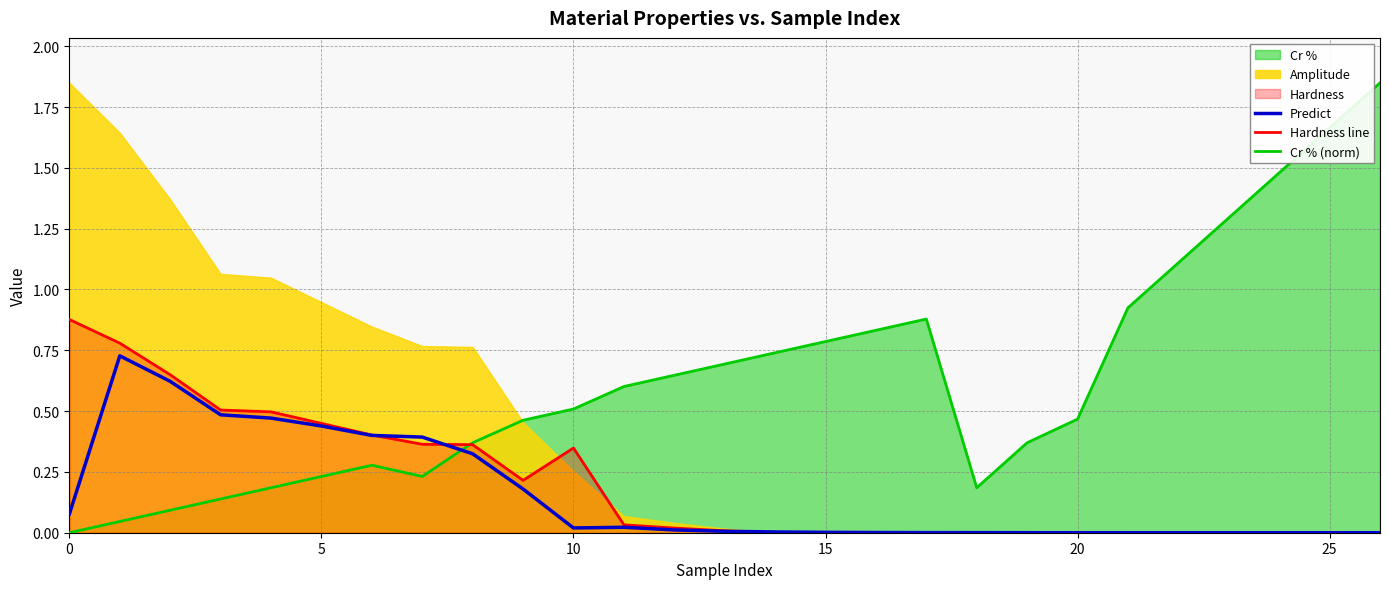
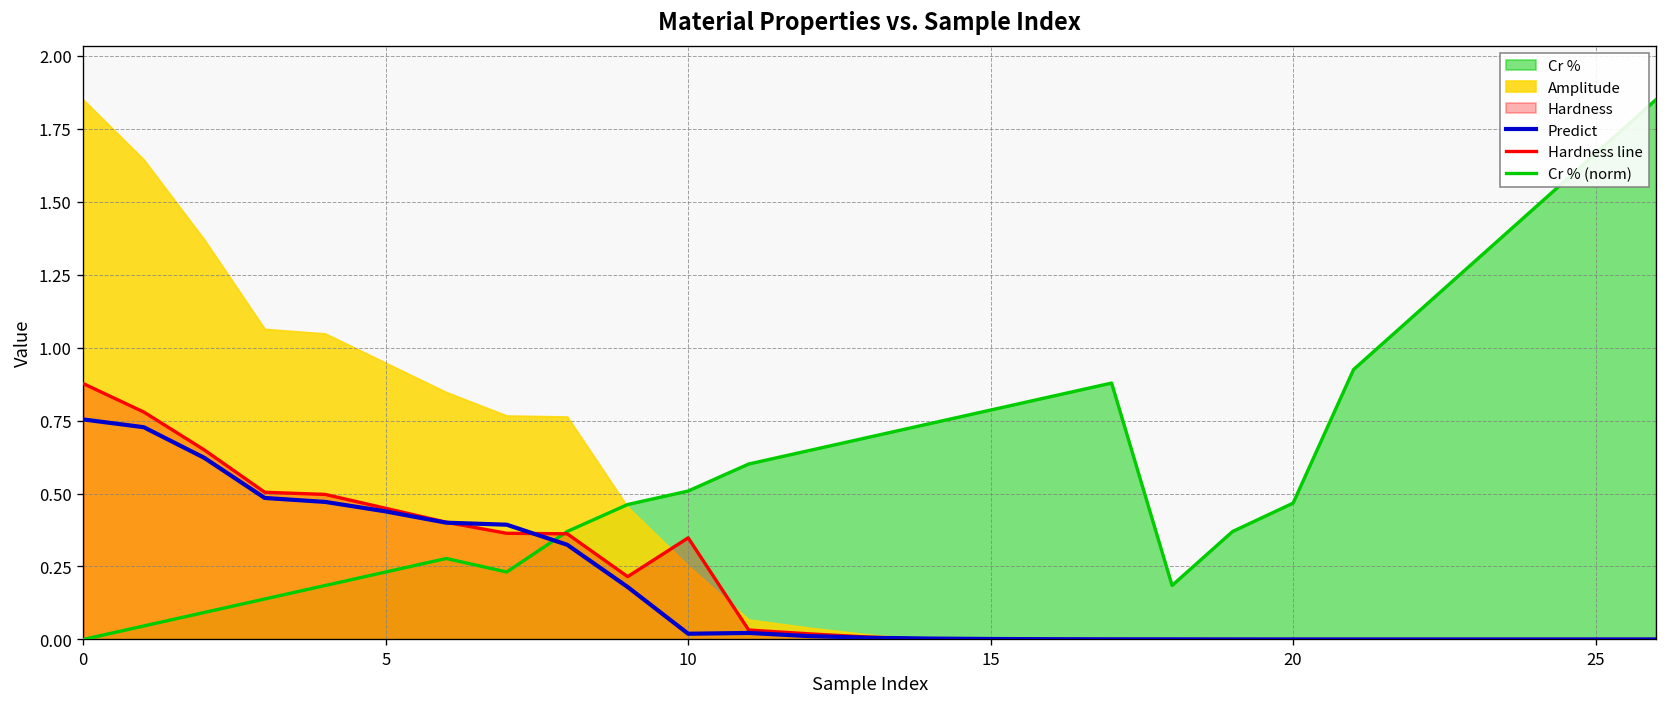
  {
    "Predict": {
-     "0": 0.08,
+     "0": 0.75,
      "5": 0.44,
      "10": 0.02
    },
    "Hardness": {
      "0": 0.88,
      "5": 0.45,
      "10": 0.35
    },
    "Amplitude": {
      "0": 1.85,
      "5": 0.95,
      "10": 0.25
    },
    "Cr %": {
      "0": 0.00,
      "5": 0.23,
      "10": 0.51,
      "15": 0.79,
      "20": 0.47
    }
  }
